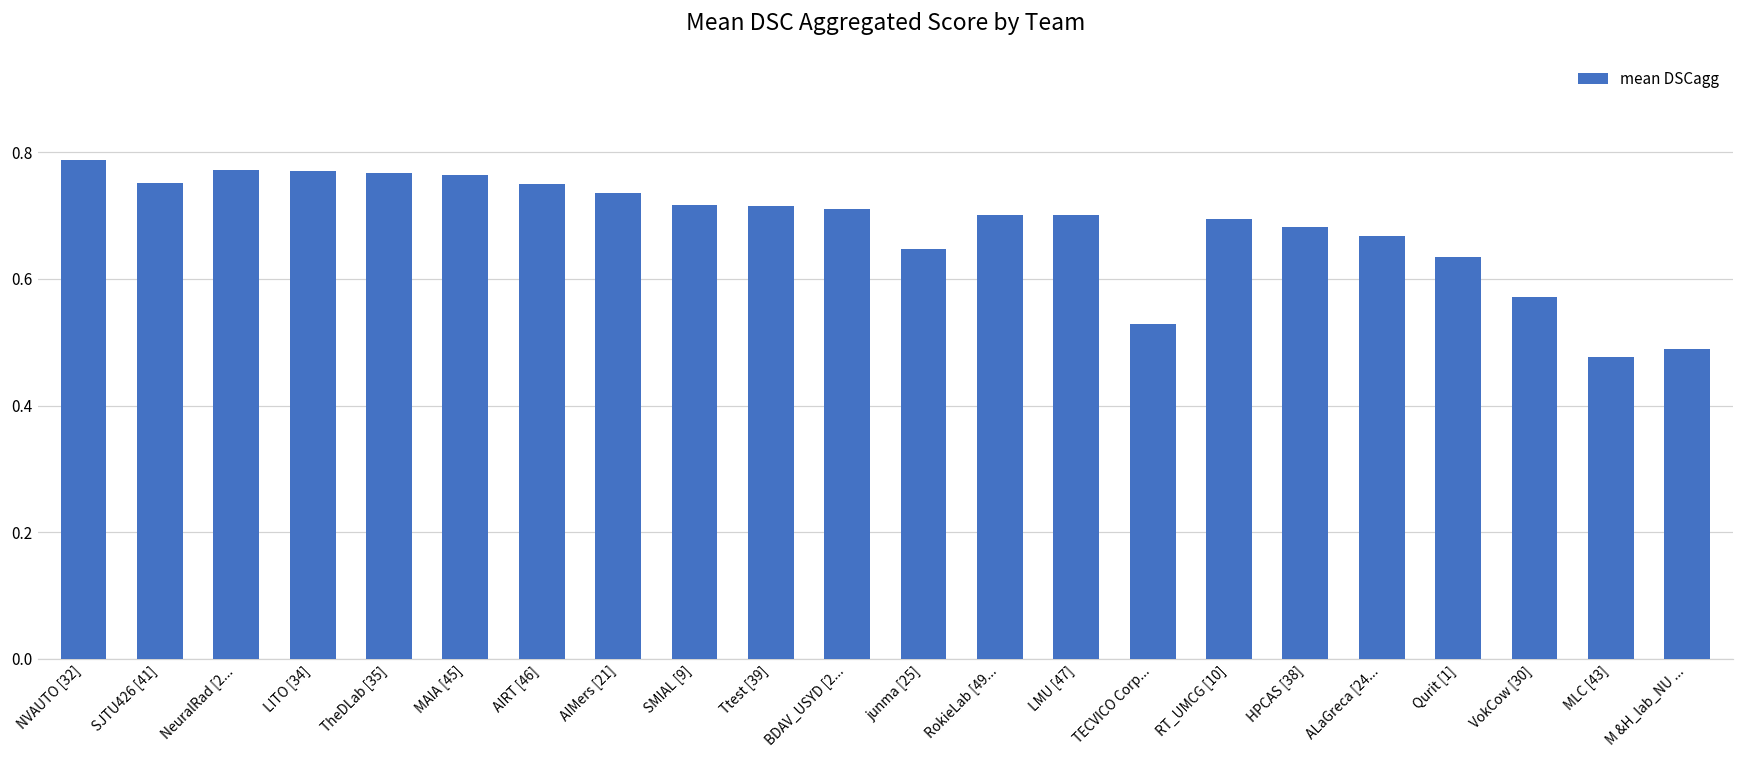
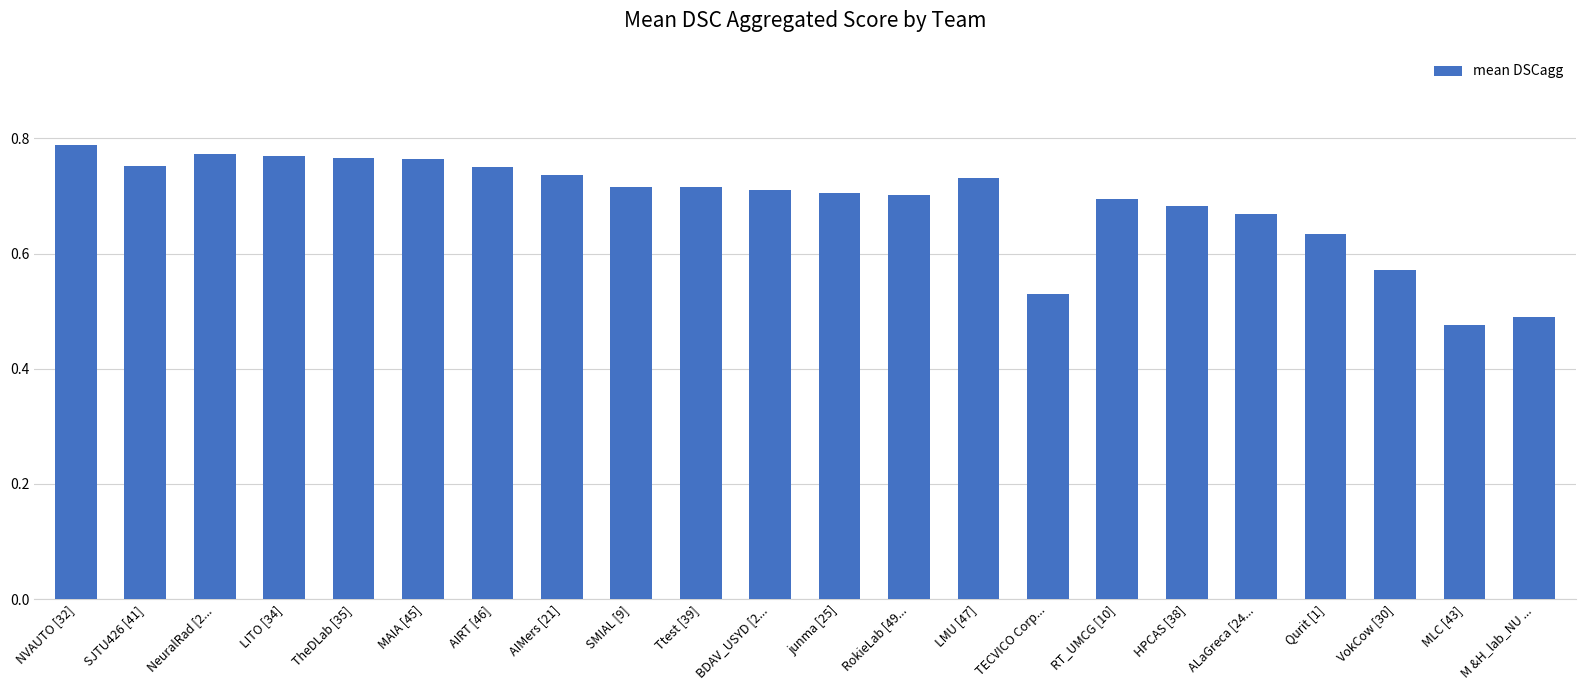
  {
    "NVAUTO [32]": 0.79,
    "SJTU426 [41]": 0.75,
    "NeuralRad [2...": 0.77,
    "LITO [34]": 0.77,
    "TheDLab [35]": 0.77,
    "MAIA [45]": 0.76,
    "AIRT [46]": 0.75,
    "AIMers [21]": 0.74,
    "SMIAL [9]": 0.72,
    "Ttest [39]": 0.72,
    "BDAV_USYD [2...": 0.71,
-   "junma [25]": 0.65,
+   "junma [25]": 0.70,
    "RokieLab [49...": 0.70,
-   "LMU [47]": 0.70,
+   "LMU [47]": 0.73,
    "TECVICO Corp...": 0.53,
    "RT_UMCG [10]": 0.69,
    "HPCAS [38]": 0.68,
    "ALaGreca [24...": 0.67,
    "Qurit [1]": 0.63,
    "VokCow [30]": 0.57,
    "MLC [43]": 0.48,
    "M &H_lab_NU ...": 0.49
  }
